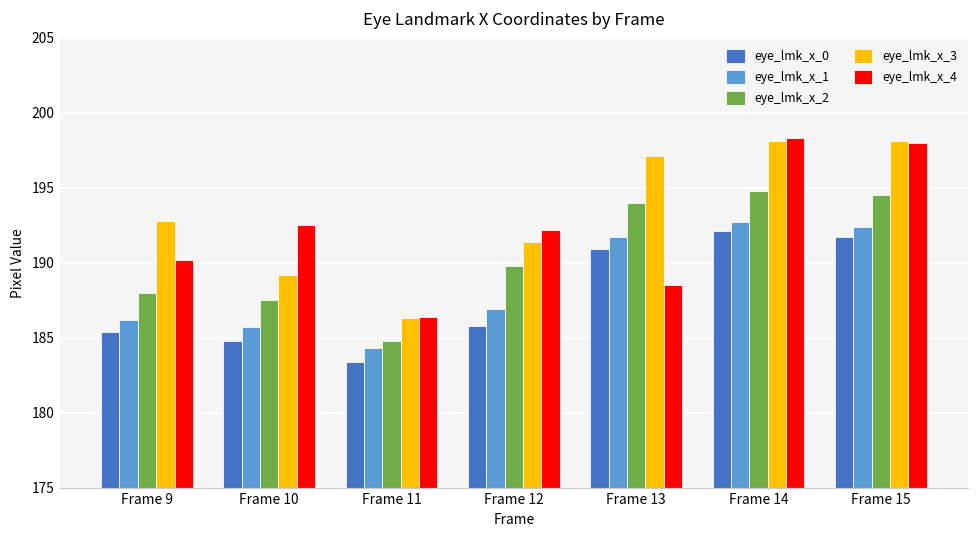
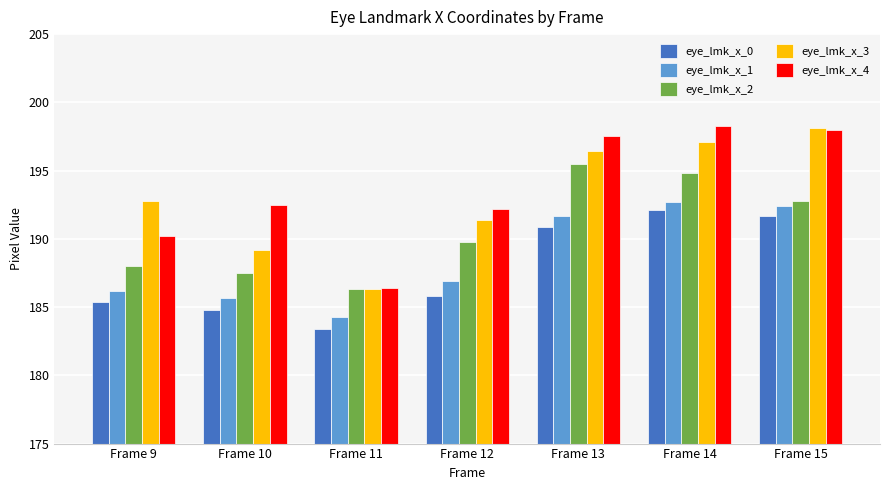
  {
    "eye_lmk_x_2": {
      "Frame 9": 188.0,
      "Frame 10": 187.5,
-     "Frame 11": 184.8,
+     "Frame 11": 186.3,
      "Frame 12": 189.8,
-     "Frame 13": 194.0,
+     "Frame 13": 195.5,
      "Frame 14": 194.8,
-     "Frame 15": 194.5
+     "Frame 15": 192.8
    },
    "eye_lmk_x_3": {
      "Frame 9": 192.8,
      "Frame 10": 189.2,
      "Frame 11": 186.3,
      "Frame 12": 191.4,
-     "Frame 13": 197.1,
-     "Frame 14": 198.1,
+     "Frame 13": 196.4,
+     "Frame 14": 197.1,
      "Frame 15": 198.1
    },
    "eye_lmk_x_4": {
      "Frame 9": 190.2,
      "Frame 10": 192.5,
      "Frame 11": 186.4,
      "Frame 12": 192.2,
-     "Frame 13": 188.5,
+     "Frame 13": 197.5,
      "Frame 14": 198.3,
      "Frame 15": 198.0
    }
  }
